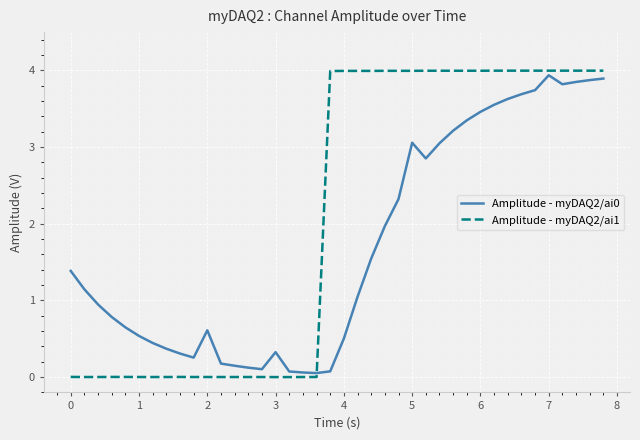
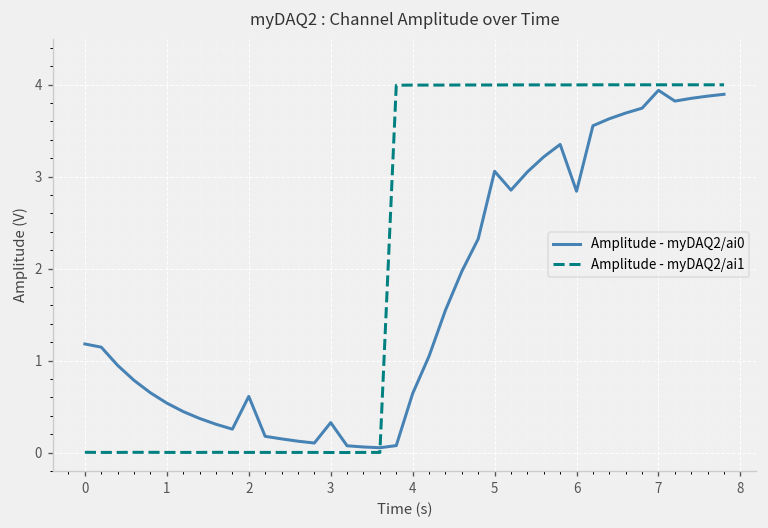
  {
    "Amplitude - myDAQ2/ai0": {
-     "0": 1.4,
+     "0": 1.2,
      "1": 0.5,
      "2": 0.6,
      "3": 0.3,
-     "4": 0.5,
+     "4": 0.6,
      "5": 3.1,
-     "6": 3.5,
+     "6": 2.8,
      "7": 3.9
    },
    "Amplitude - myDAQ2/ai1": {
      "0": 0.0,
      "1": 0.0,
      "2": 0.0,
      "3": 0.0,
      "4": 4.0,
      "5": 4.0,
      "6": 4.0,
      "7": 4.0
    }
  }
